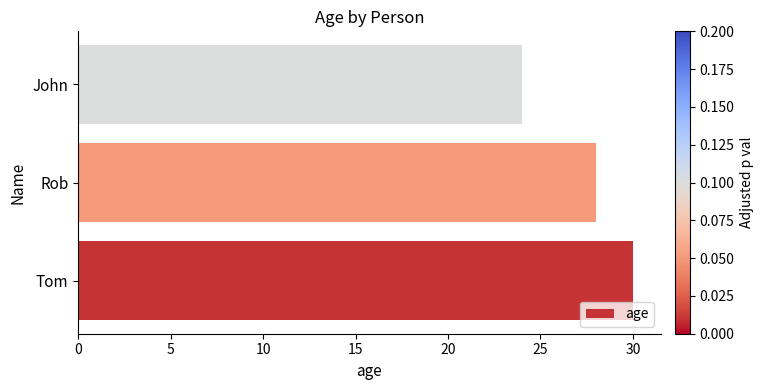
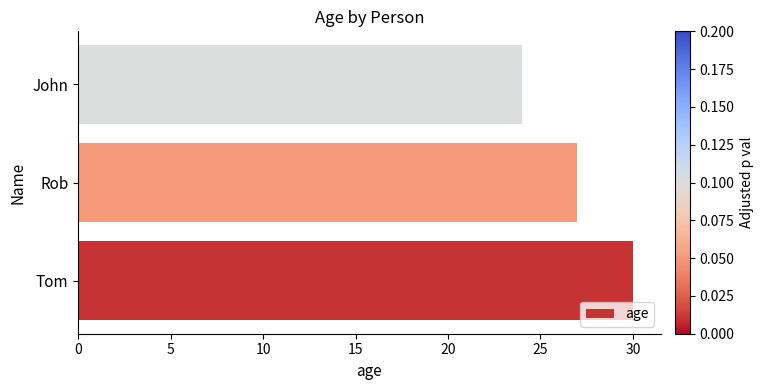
  {
    "John": 24,
-   "Rob": 28,
+   "Rob": 27,
    "Tom": 30
  }
